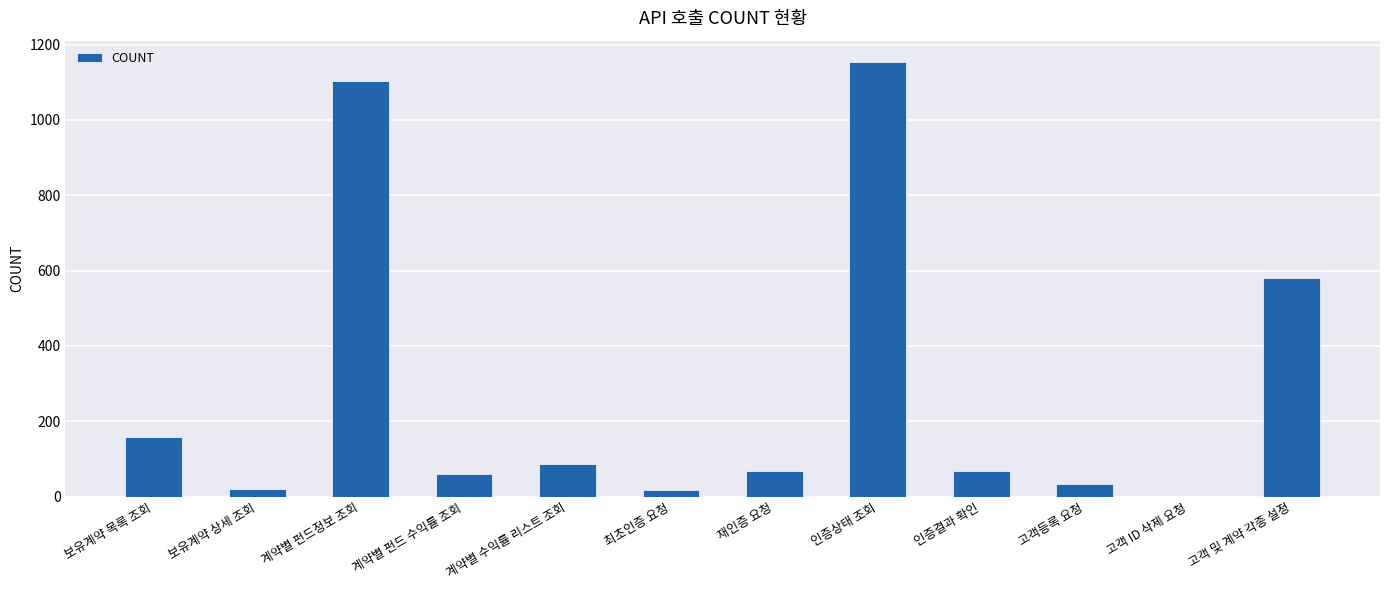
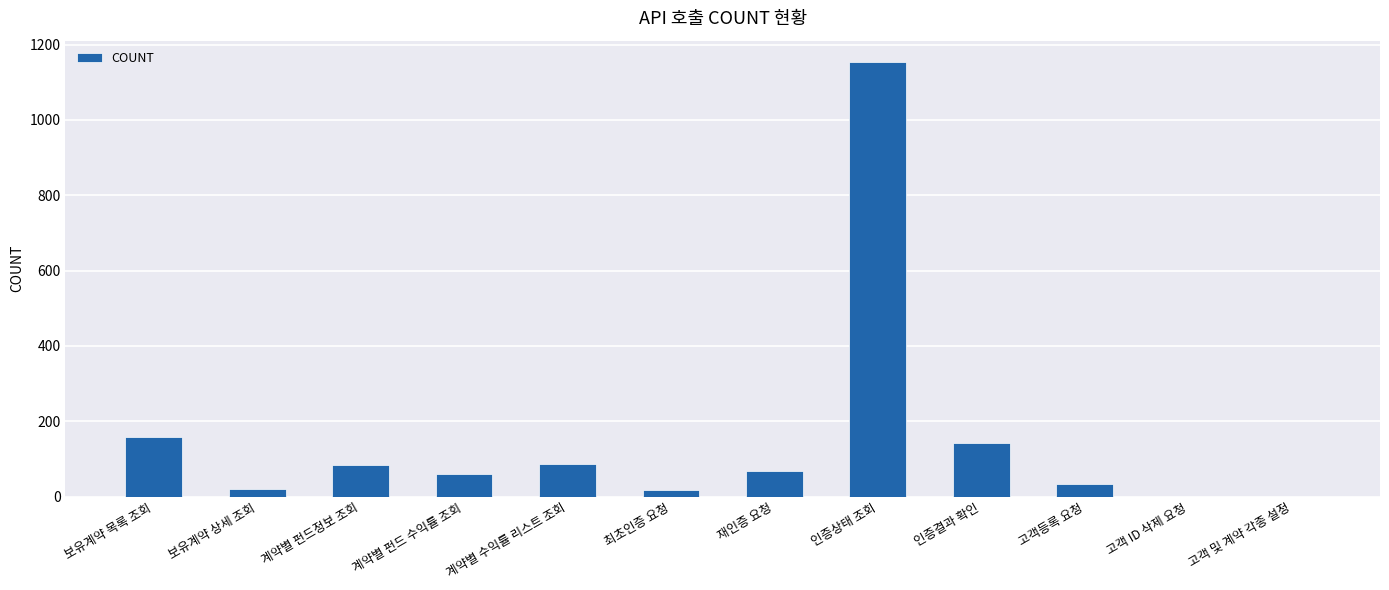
  {
    "보유계약 목록 조회": 160,
    "보유계약 상세 조회": 20,
-   "계약별 펀드정보 조회": 1100,
+   "계약별 펀드정보 조회": 80,
    "계약별 펀드 수익률 조회": 60,
    "계약별 수익률 리스트 조회": 90,
    "최초인증 요청": 20,
    "재인증 요청": 70,
    "인증상태 조회": 1150,
-   "인증결과 확인": 70,
+   "인증결과 확인": 140,
    "고객등록 요청": 30,
    "고객 ID 삭제 요청": 0,
-   "고객 및 계약 각종 설정": 580
+   "고객 및 계약 각종 설정": 0
  }
